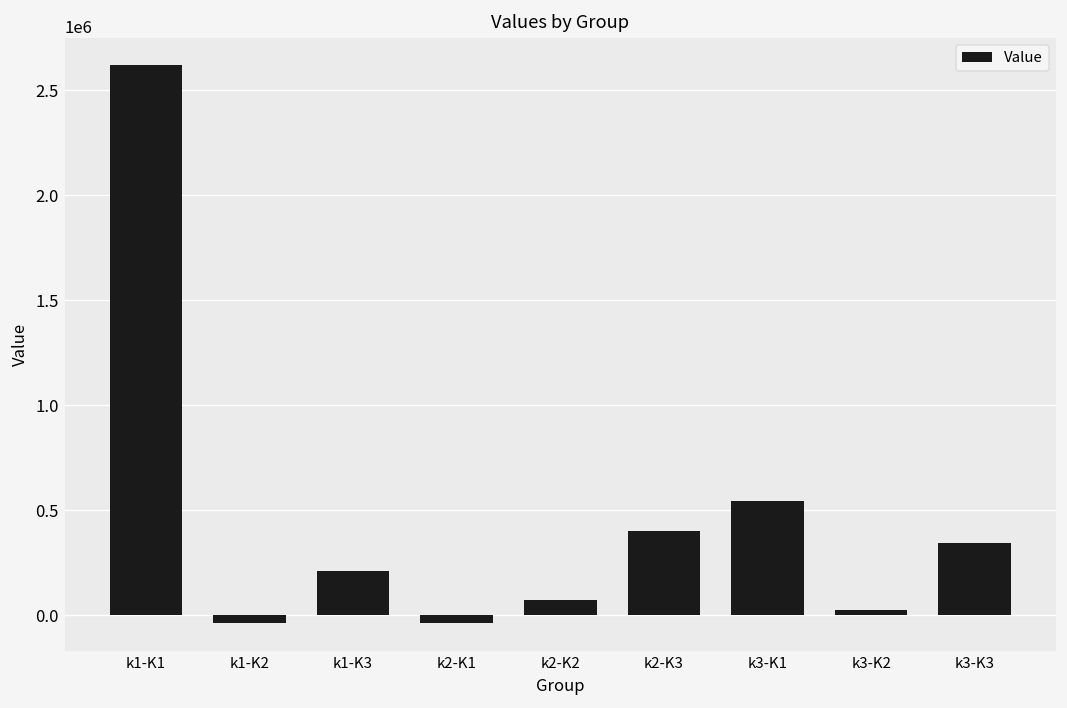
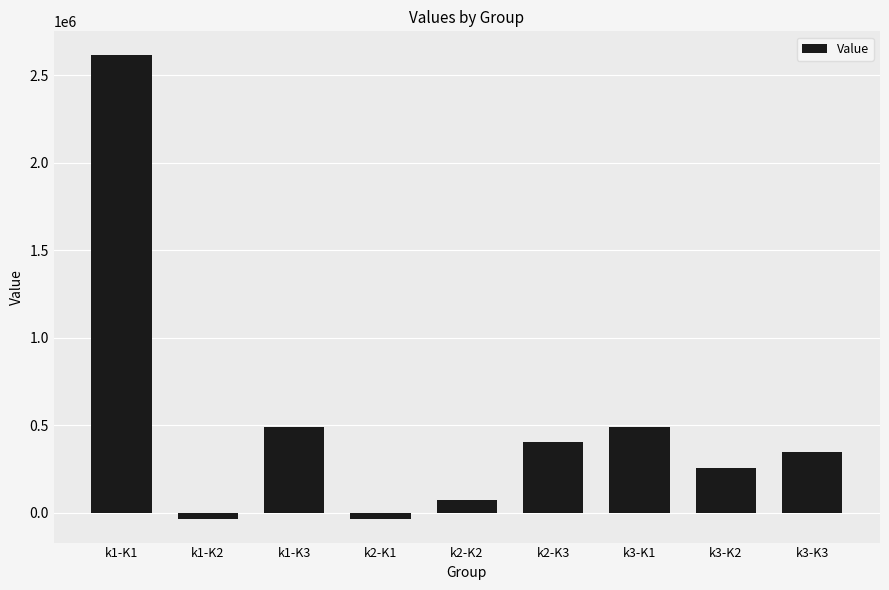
  {
    "k1-K1": 2620000,
    "k1-K2": -40000,
-   "k1-K3": 210000,
+   "k1-K3": 490000,
    "k2-K1": -40000,
    "k2-K2": 70000,
    "k2-K3": 400000,
-   "k3-K1": 550000,
-   "k3-K2": 20000,
+   "k3-K1": 490000,
+   "k3-K2": 260000,
    "k3-K3": 350000
  }
